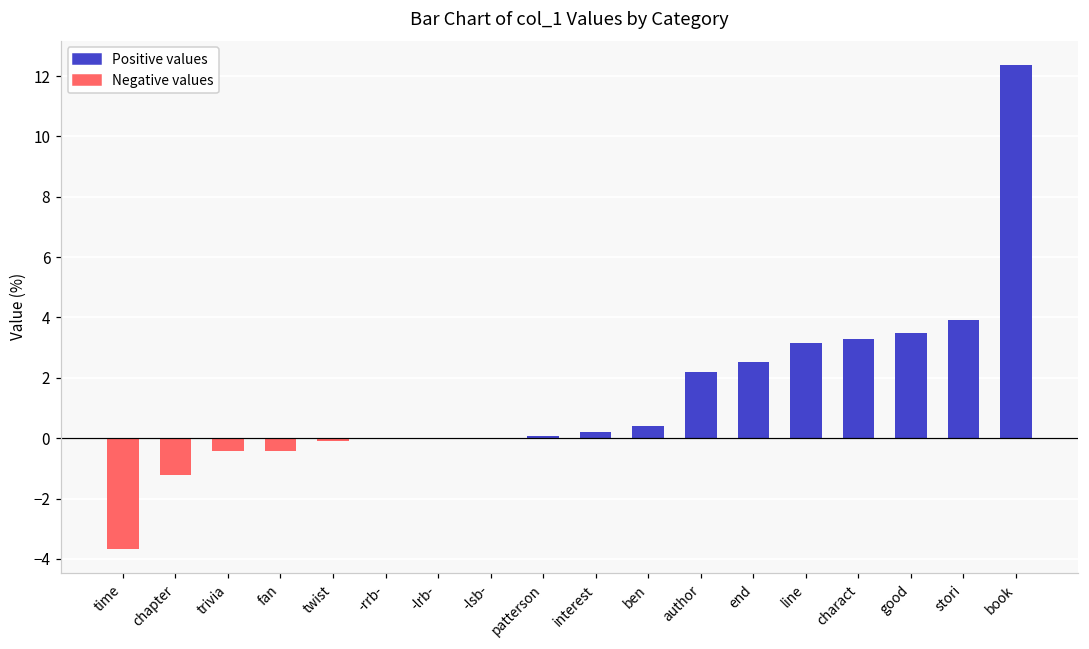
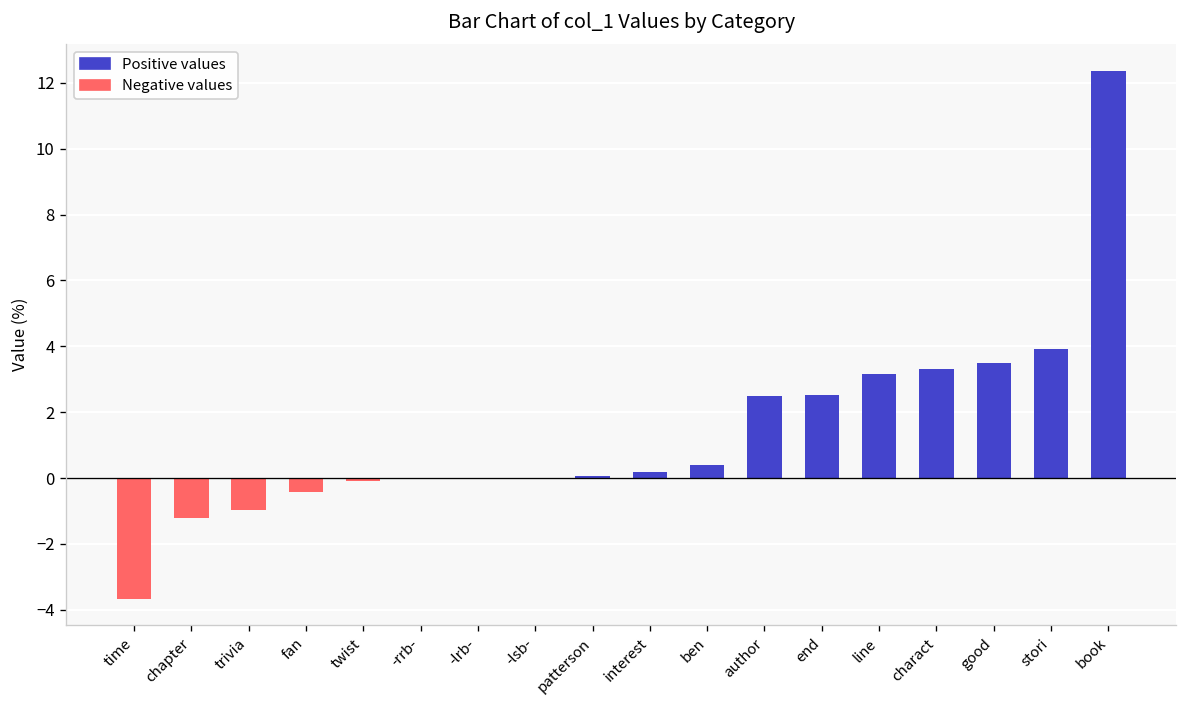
  {
    "time": -3.7,
    "chapter": -1.2,
-   "trivia": -0.4,
+   "trivia": -1.0,
    "fan": -0.4,
    "-rrb-": 0.0,
    "-lrb-": 0.0,
    "-lsb-": 0.0,
    "interest": 0.2,
    "ben": 0.4,
-   "author": 2.2,
+   "author": 2.5,
    "end": 2.5,
    "line": 3.2,
    "charact": 3.3,
    "good": 3.5,
    "stori": 3.9,
    "book": 12.4
  }
